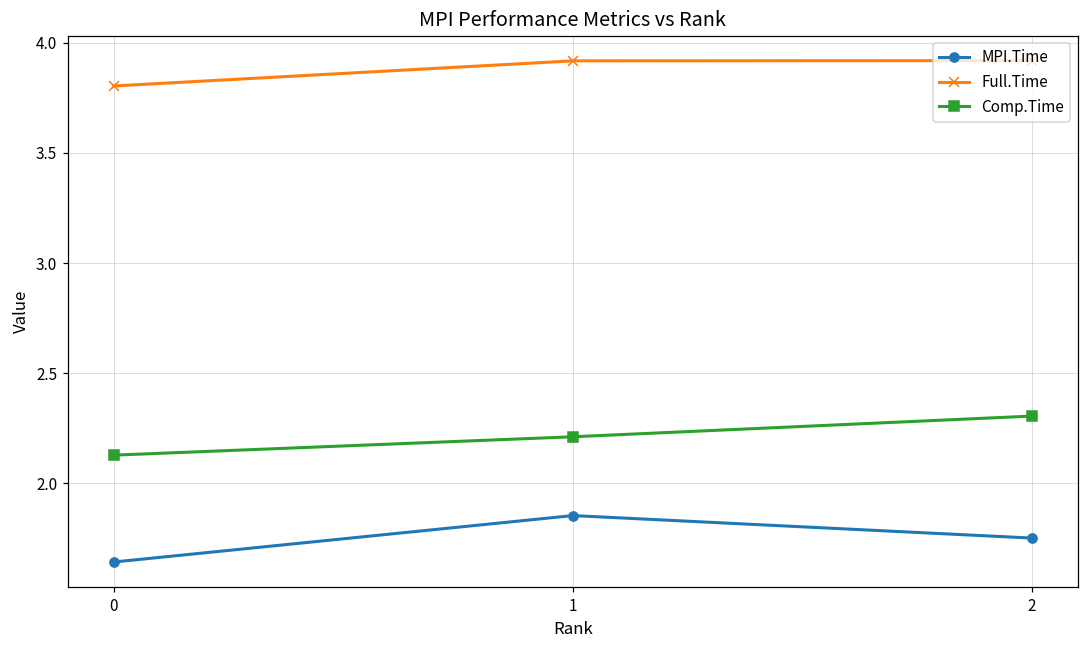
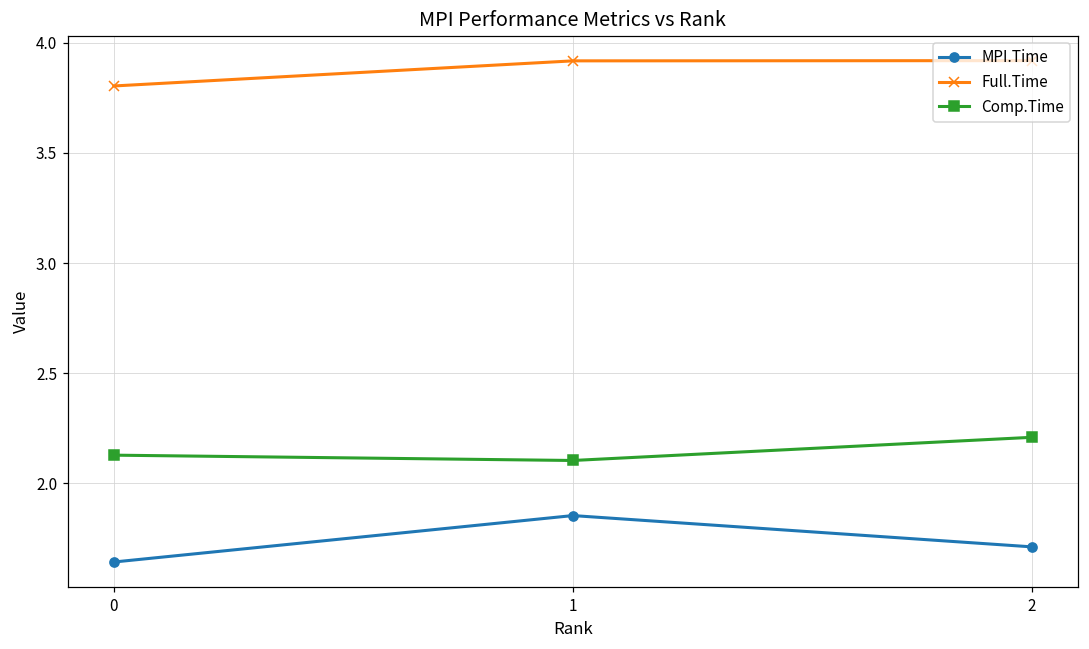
  {
    "MPI.Time": {
      "0": 1.64,
      "1": 1.85,
-     "2": 1.75
+     "2": 1.71
    },
    "Full.Time": {
      "0": 3.80,
      "1": 3.92
    },
    "Comp.Time": {
      "0": 2.13,
-     "1": 2.21,
-     "2": 2.30
+     "1": 2.10,
+     "2": 2.21
    }
  }
